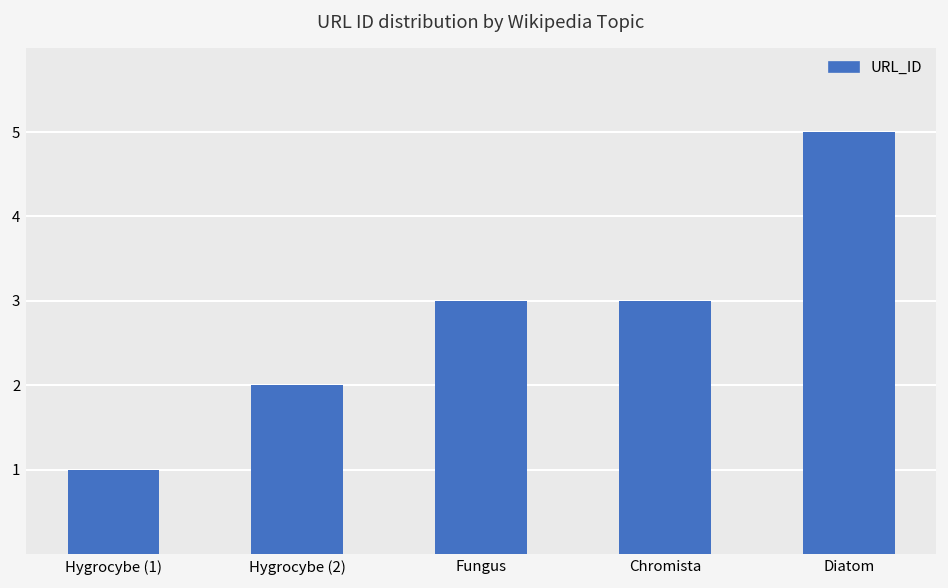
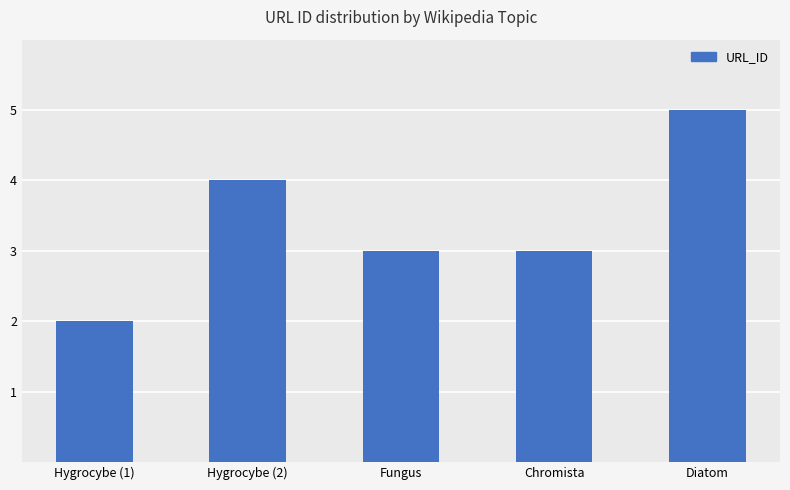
  {
-   "Hygrocybe (1)": 1,
-   "Hygrocybe (2)": 2,
+   "Hygrocybe (1)": 2,
+   "Hygrocybe (2)": 4,
    "Fungus": 3,
    "Chromista": 3,
    "Diatom": 5
  }
